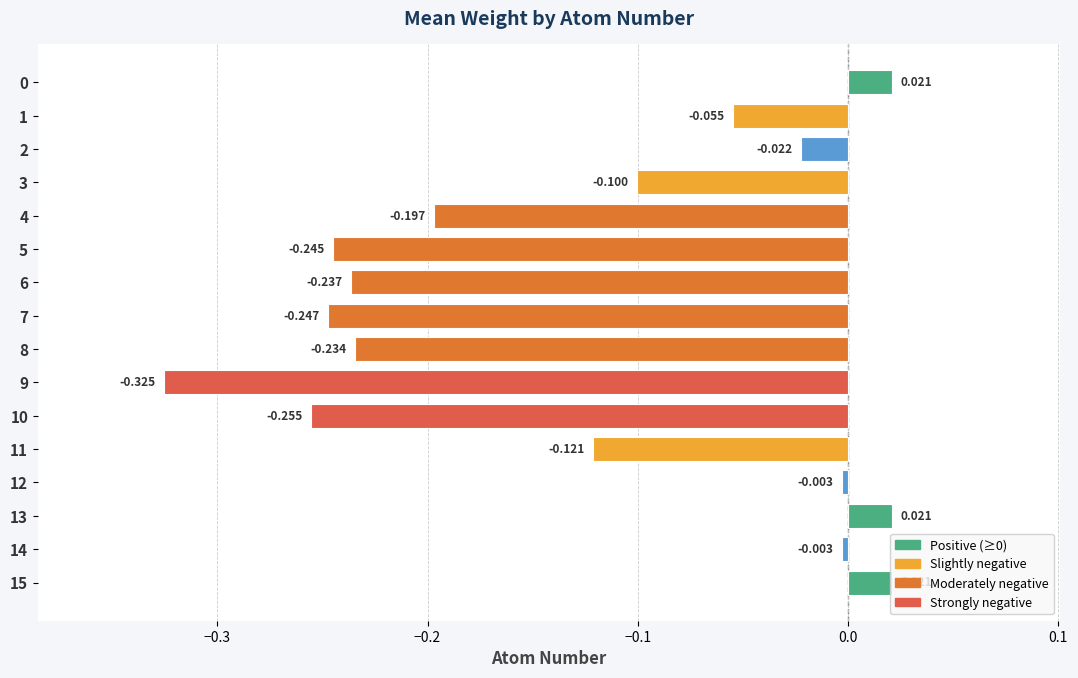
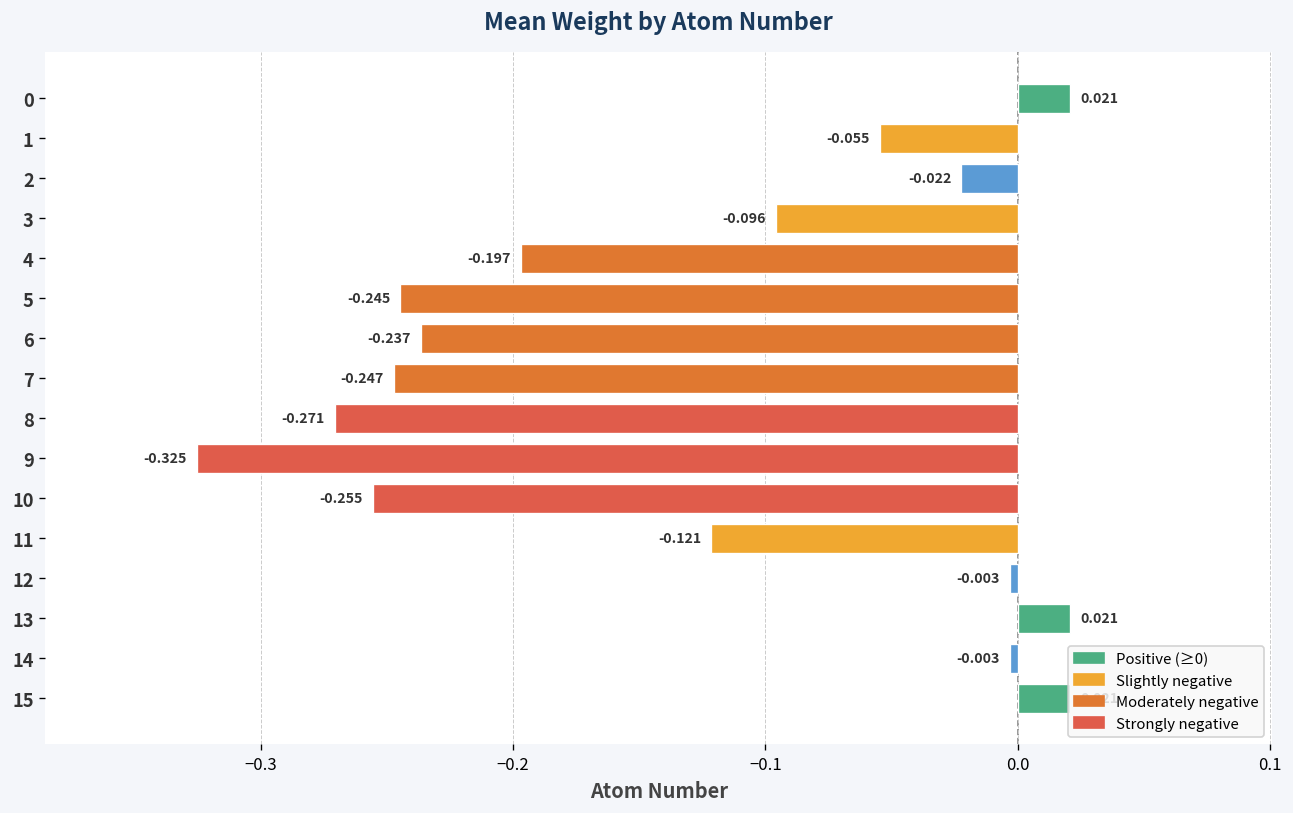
  {
    "0": 0.021,
    "1": -0.055,
    "2": -0.022,
-   "3": -0.100,
+   "3": -0.096,
    "4": -0.197,
    "5": -0.245,
    "6": -0.237,
    "7": -0.247,
-   "8": -0.234,
+   "8": -0.271,
    "9": -0.325,
    "10": -0.255,
    "11": -0.121,
    "12": -0.003,
    "13": 0.021,
    "14": -0.003
  }
